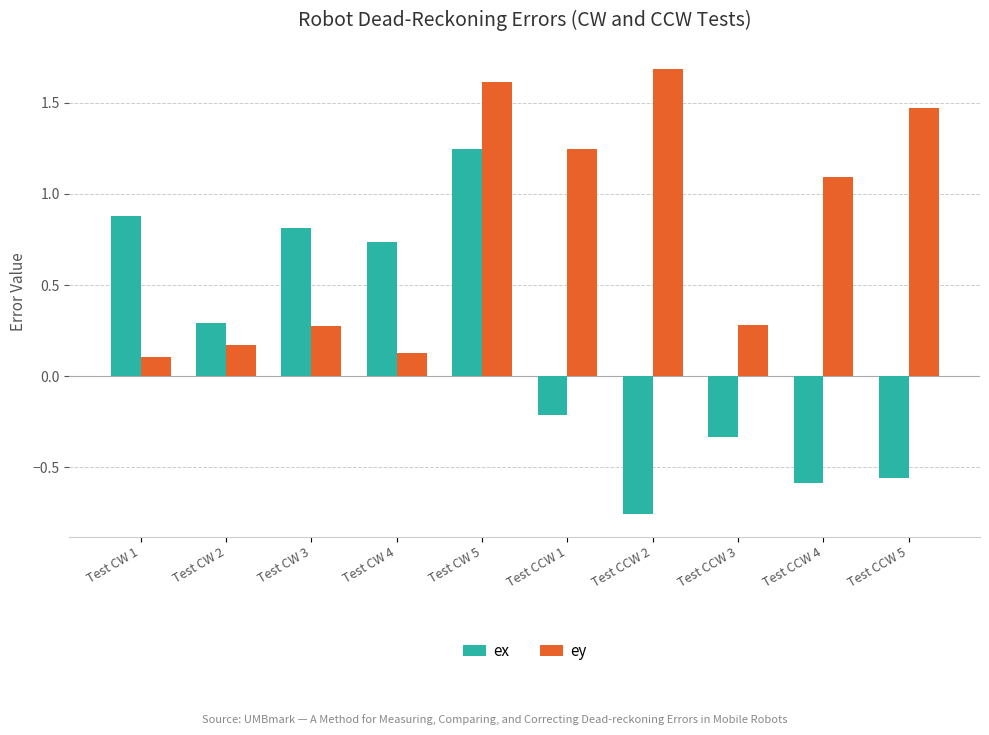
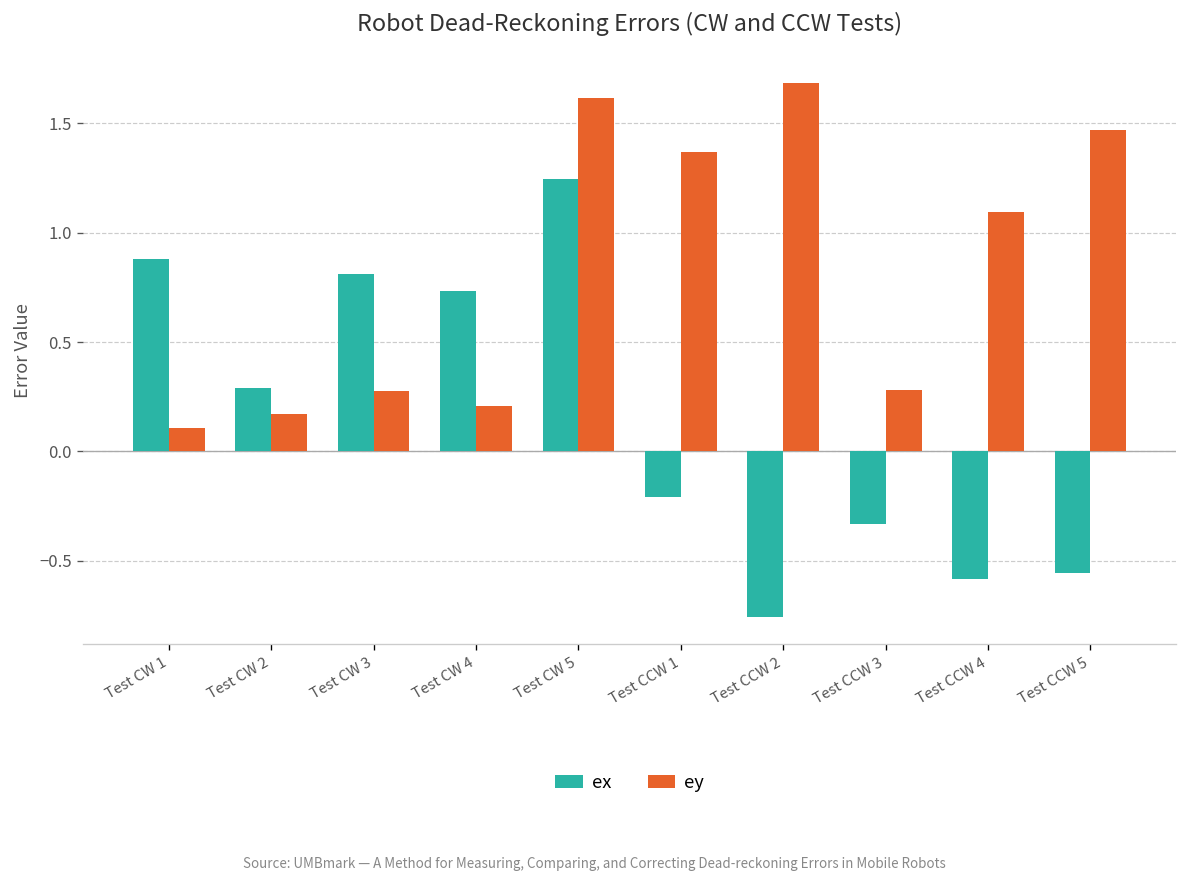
  {
    "ex": {
      "Test CW 1": 0.88,
      "Test CW 2": 0.29,
      "Test CW 3": 0.81,
      "Test CW 4": 0.74,
      "Test CW 5": 1.25,
      "Test CCW 1": -0.21,
      "Test CCW 2": -0.76,
      "Test CCW 3": -0.33,
      "Test CCW 4": -0.58,
      "Test CCW 5": -0.56
    },
    "ey": {
      "Test CW 1": 0.11,
      "Test CW 2": 0.17,
      "Test CW 3": 0.28,
-     "Test CW 4": 0.13,
+     "Test CW 4": 0.21,
      "Test CW 5": 1.62,
-     "Test CCW 1": 1.25,
+     "Test CCW 1": 1.37,
      "Test CCW 2": 1.68,
      "Test CCW 3": 0.28,
      "Test CCW 4": 1.09,
      "Test CCW 5": 1.47
    }
  }
